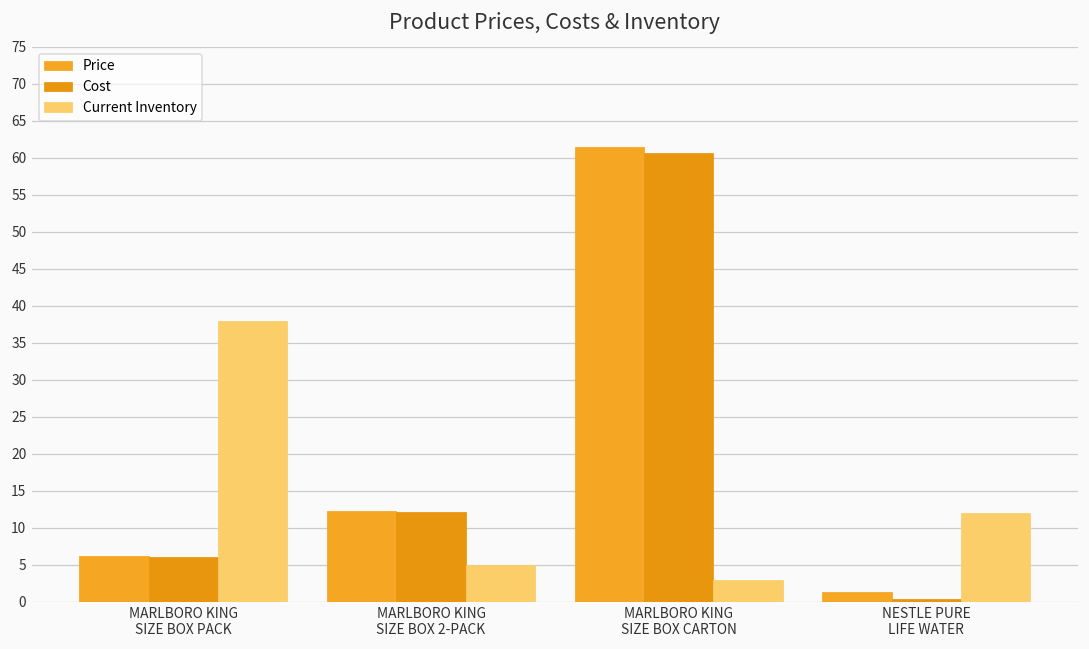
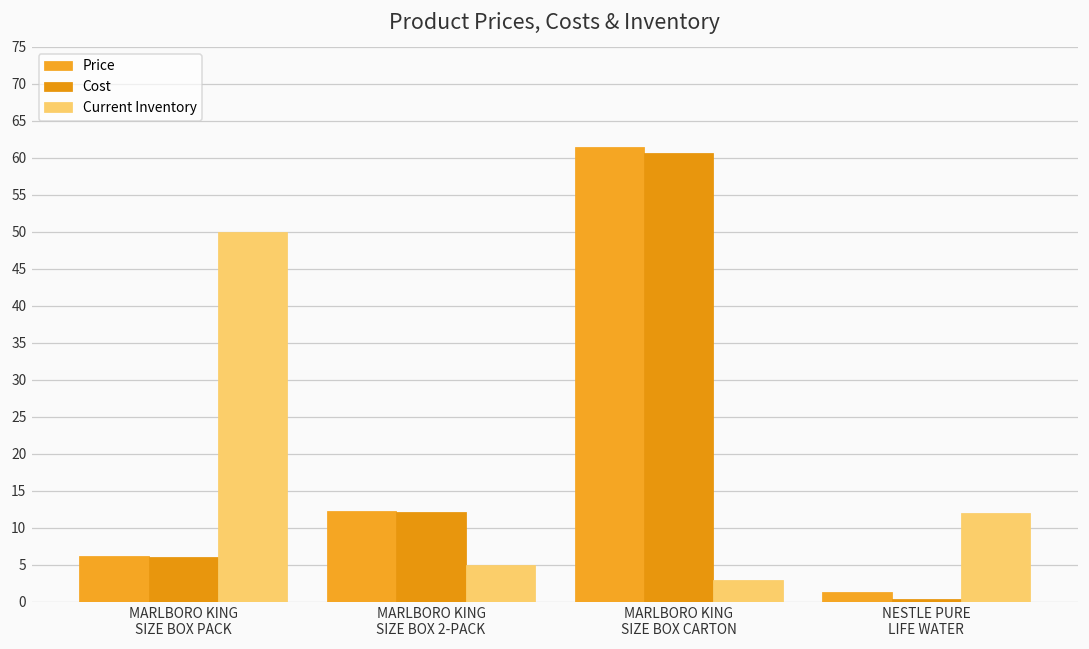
  {
    "Current Inventory": {
-     "MARLBORO KING SIZE BOX PACK": 38,
+     "MARLBORO KING SIZE BOX PACK": 50,
      "MARLBORO KING SIZE BOX 2-PACK": 5,
      "MARLBORO KING SIZE BOX CARTON": 3,
      "NESTLE PURE LIFE WATER": 12
    }
  }
